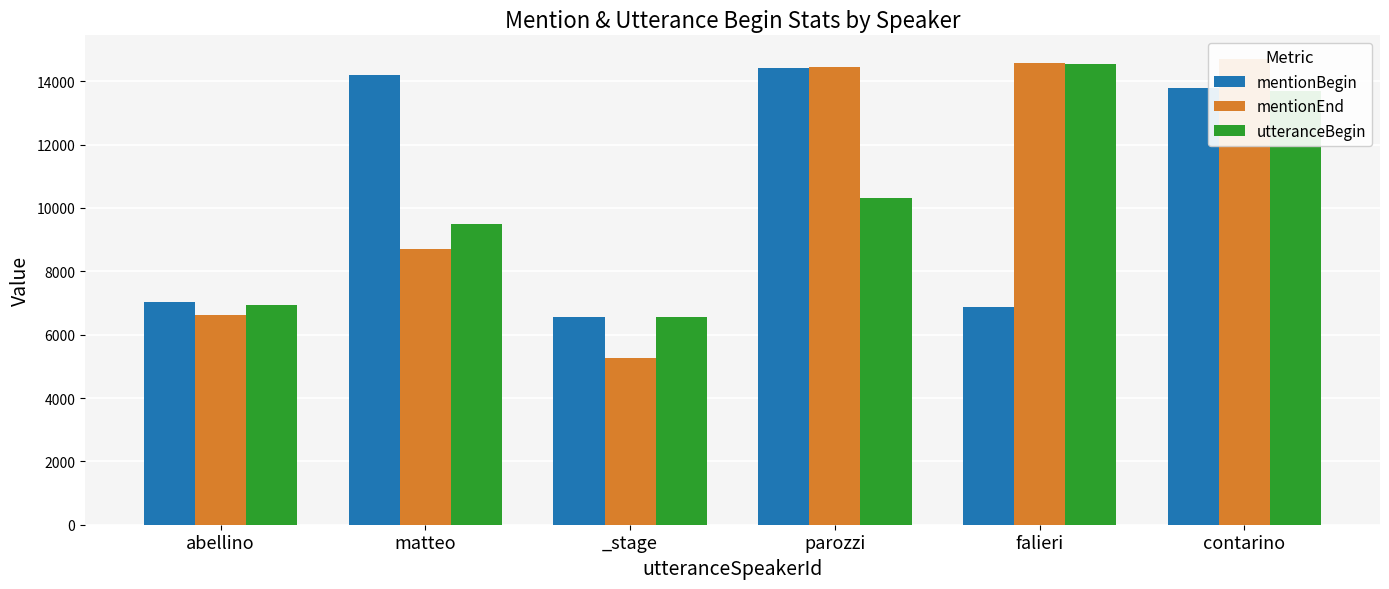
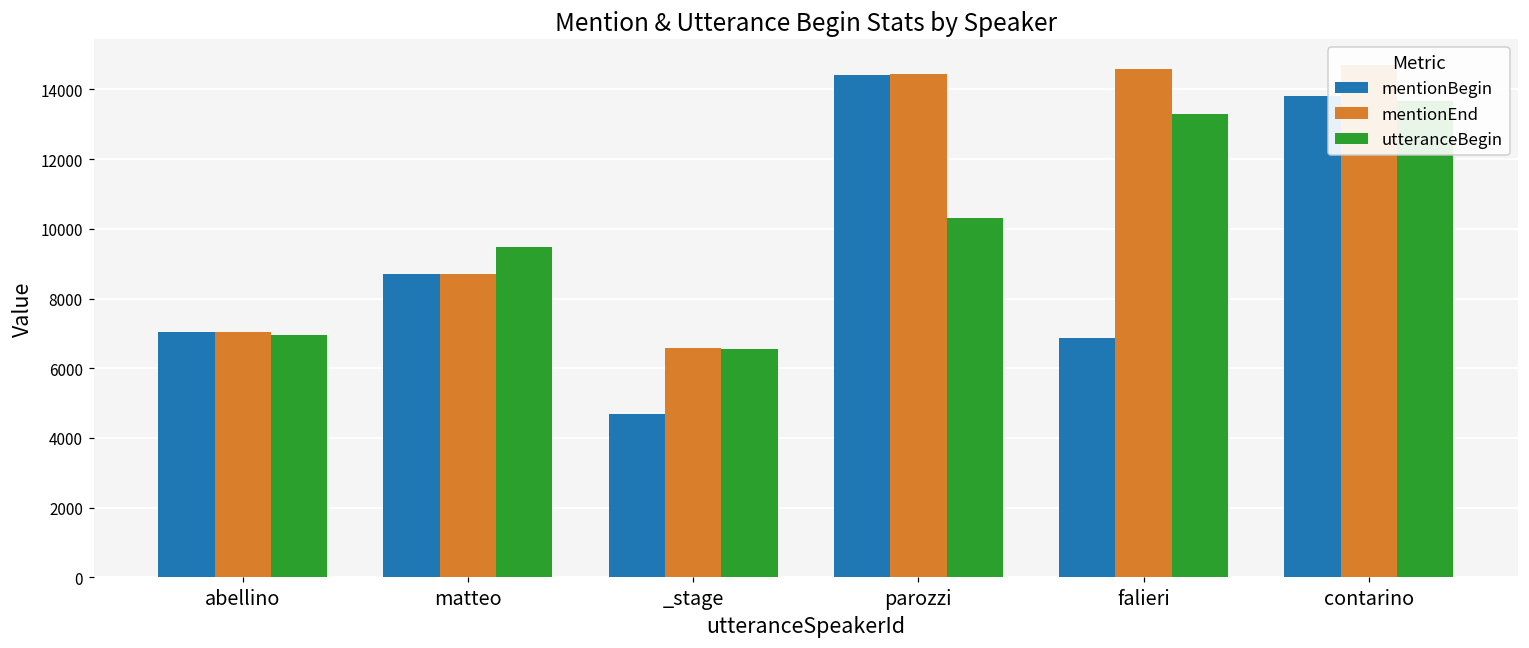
  {
    "mentionBegin": {
      "abellino": 7000,
-     "matteo": 14200,
-     "_stage": 6600,
+     "matteo": 8700,
+     "_stage": 4700,
      "parozzi": 14400,
      "falieri": 6900,
      "contarino": 13800
    },
    "mentionEnd": {
-     "abellino": 6600,
+     "abellino": 7000,
      "matteo": 8700,
-     "_stage": 5300,
+     "_stage": 6600,
      "parozzi": 14400,
      "falieri": 14600
    },
    "utteranceBegin": {
      "abellino": 7000,
      "matteo": 9500,
      "_stage": 6600,
      "parozzi": 10300,
-     "falieri": 14600
+     "falieri": 13300
    }
  }
